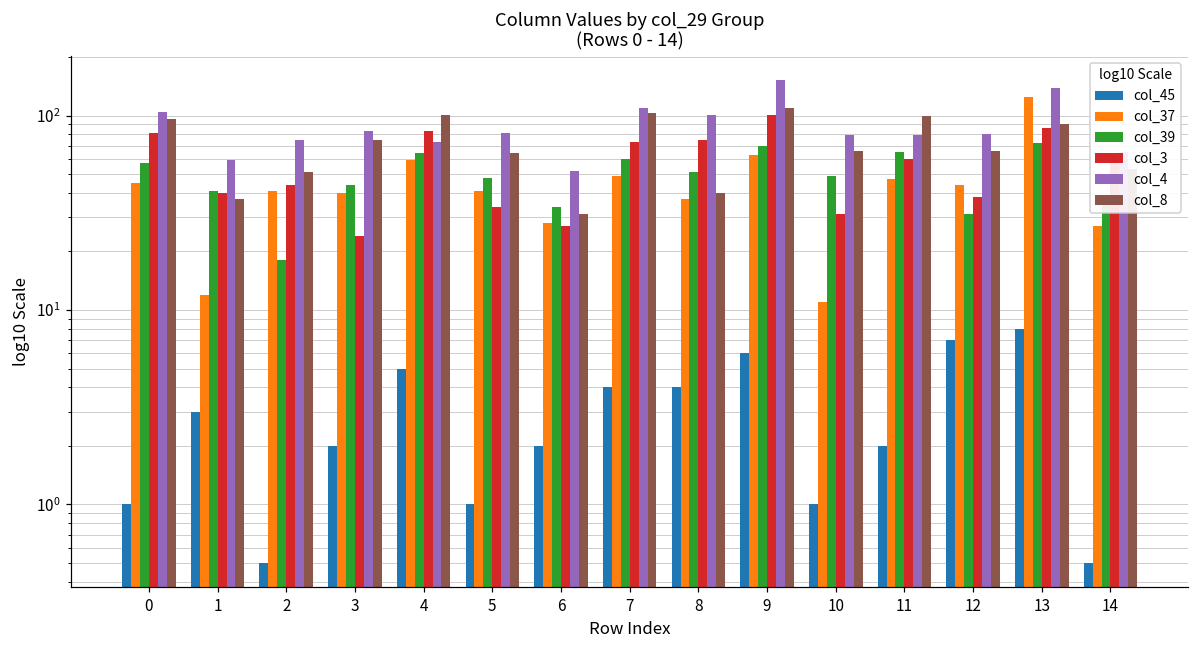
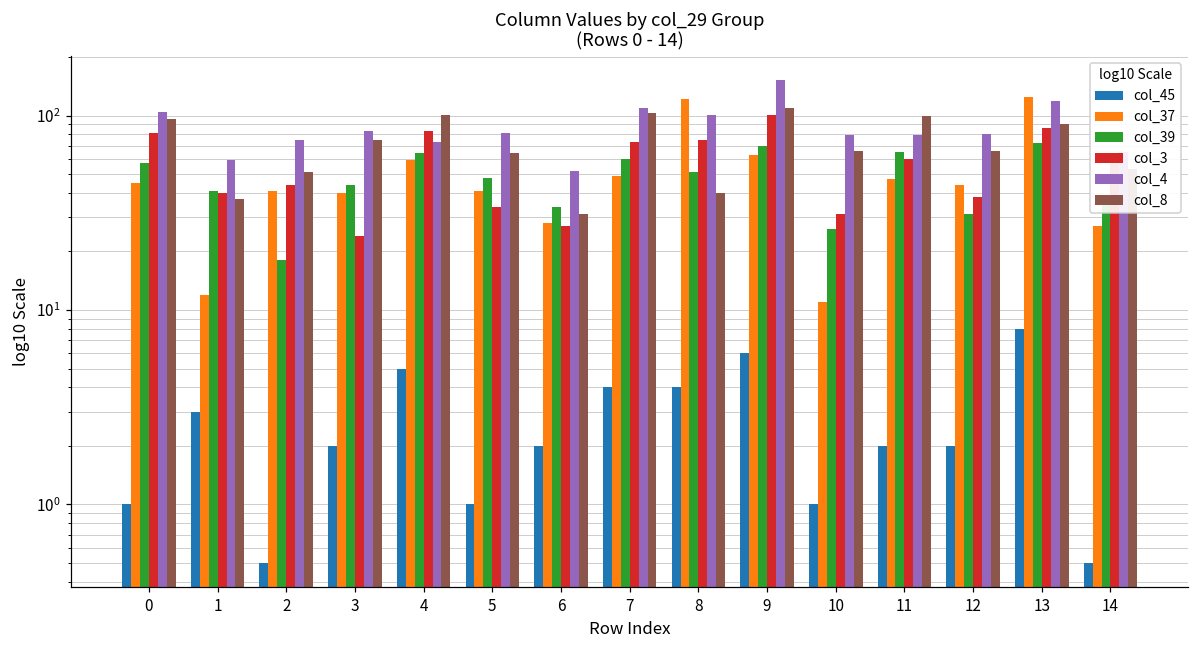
  {
    "col_45": {
      "0": 1,
      "1": 3,
      "2": 0.50,
      "3": 2,
      "4": 5,
      "5": 1,
      "6": 2,
      "7": 4,
      "8": 4,
      "9": 6,
      "10": 1,
      "11": 2,
-     "12": 7,
+     "12": 2,
      "13": 8,
      "14": 0.50
    },
    "col_37": {
      "0": 45,
      "1": 12,
      "2": 41,
      "3": 40,
      "4": 59,
      "5": 41,
      "6": 28,
      "7": 49,
-     "8": 37,
+     "8": 120,
      "9": 63,
      "10": 11,
      "11": 47,
      "12": 44,
      "13": 120,
      "14": 27
    },
    "col_39": {
      "0": 57,
      "1": 41,
      "2": 18,
      "3": 44,
      "4": 64,
      "5": 48,
      "6": 34,
      "7": 60,
      "8": 51,
      "9": 70,
-     "10": 49,
+     "10": 26,
      "11": 65,
      "12": 31,
      "13": 72
    },
    "col_3": {
      "0": 80,
      "1": 40,
      "2": 44,
      "3": 24,
      "4": 80,
      "5": 34,
      "6": 27,
      "7": 73,
      "8": 75,
      "9": 100,
      "10": 31,
      "11": 60,
      "12": 38,
      "13": 90
    },
    "col_4": {
      "0": 100,
      "1": 59,
      "2": 75,
      "3": 80,
      "4": 73,
      "5": 80,
      "6": 52,
      "7": 110,
      "8": 100,
      "9": 150,
      "10": 80,
      "11": 80,
      "12": 80,
-     "13": 140
+     "13": 120
    },
    "col_8": {
      "0": 100,
      "1": 37,
      "2": 51,
      "3": 75,
      "4": 100,
      "5": 64,
      "6": 31,
      "7": 100,
      "8": 40,
      "9": 110,
      "10": 66,
      "11": 100,
      "12": 66,
      "13": 90
    }
  }
